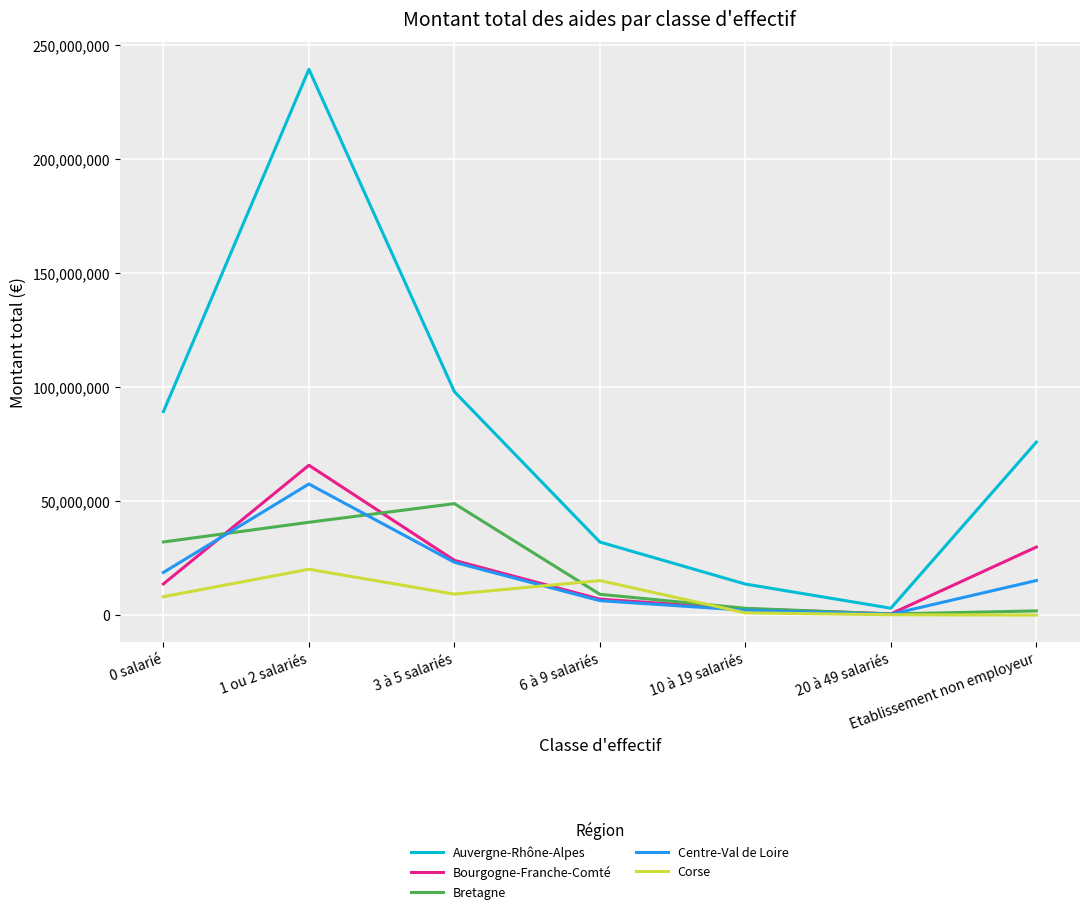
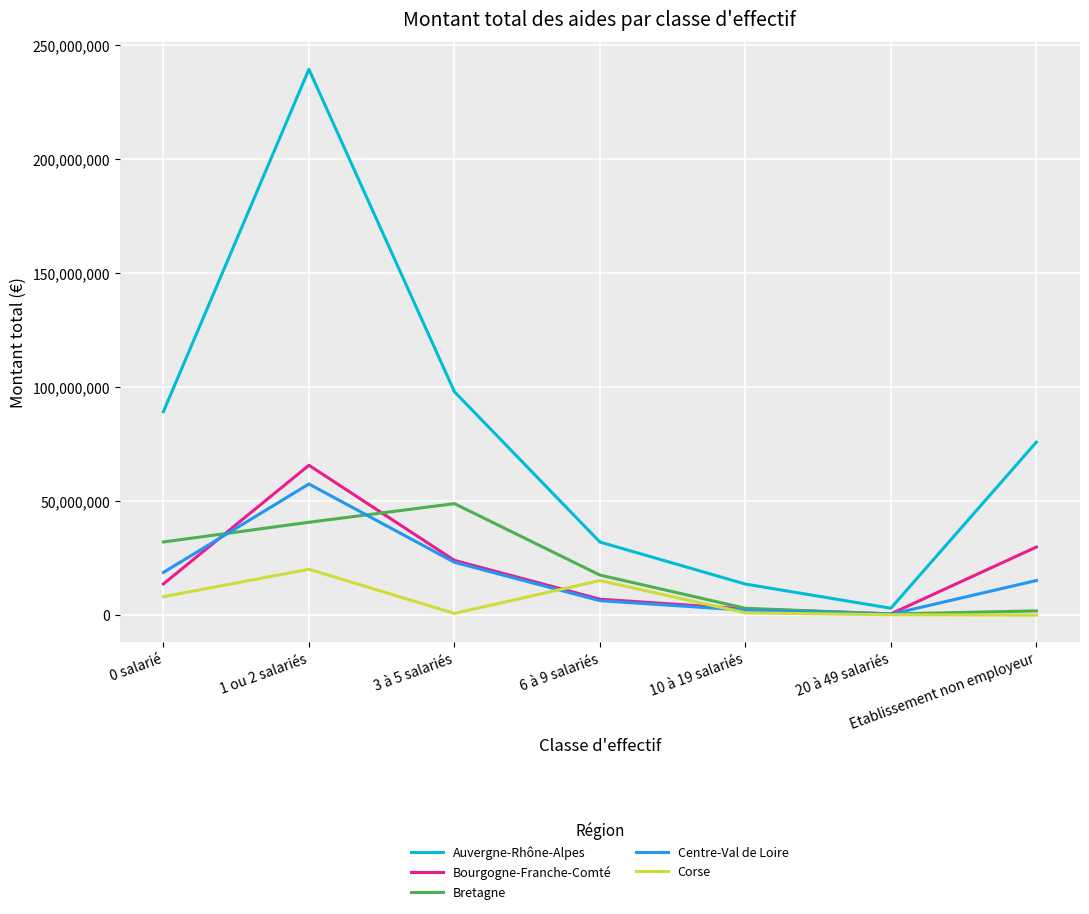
  {
    "Bourgogne-Franche-Comté": {
      "0 salarié": "14,000,000",
      "1 ou 2 salariés": "66,000,000",
      "Etablissement non employeur": "30,000,000"
    },
    "Bretagne": {
      "0 salarié": "32,000,000",
      "1 ou 2 salariés": "41,000,000",
      "3 à 5 salariés": "49,000,000",
-     "6 à 9 salariés": "9,000,000",
+     "6 à 9 salariés": "18,000,000",
      "Etablissement non employeur": "2,000,000"
    },
    "Corse": {
      "0 salarié": "8,000,000",
      "1 ou 2 salariés": "20,000,000",
-     "3 à 5 salariés": "9,000,000",
+     "3 à 5 salariés": "1,000,000",
      "6 à 9 salariés": "15,000,000",
      "10 à 19 salariés": "1,000,000",
      "Etablissement non employeur": "0"
    }
  }
